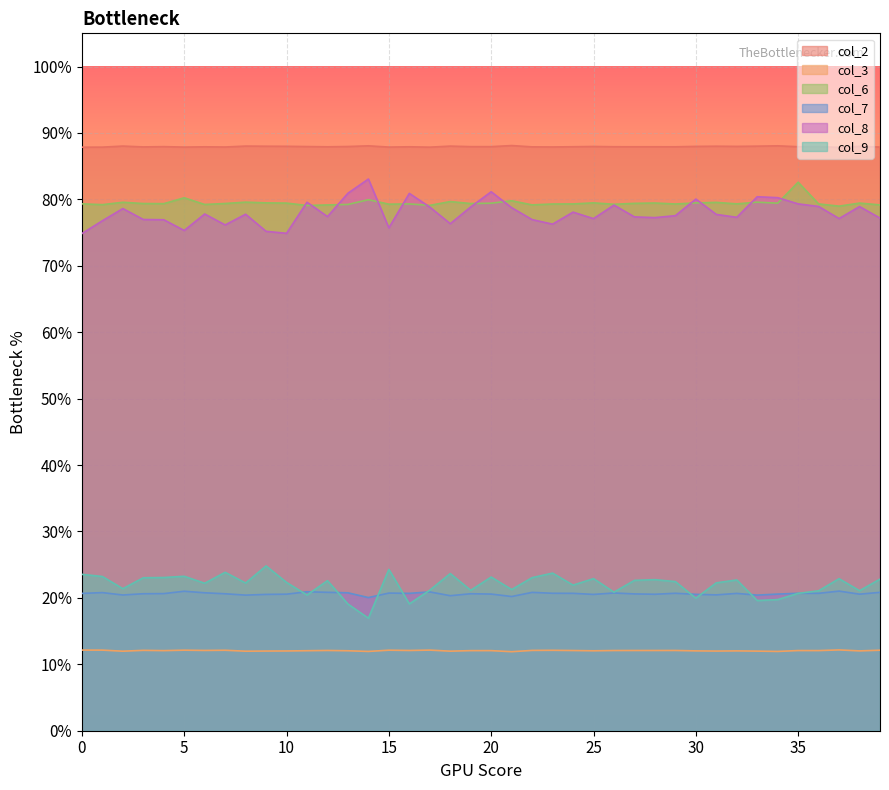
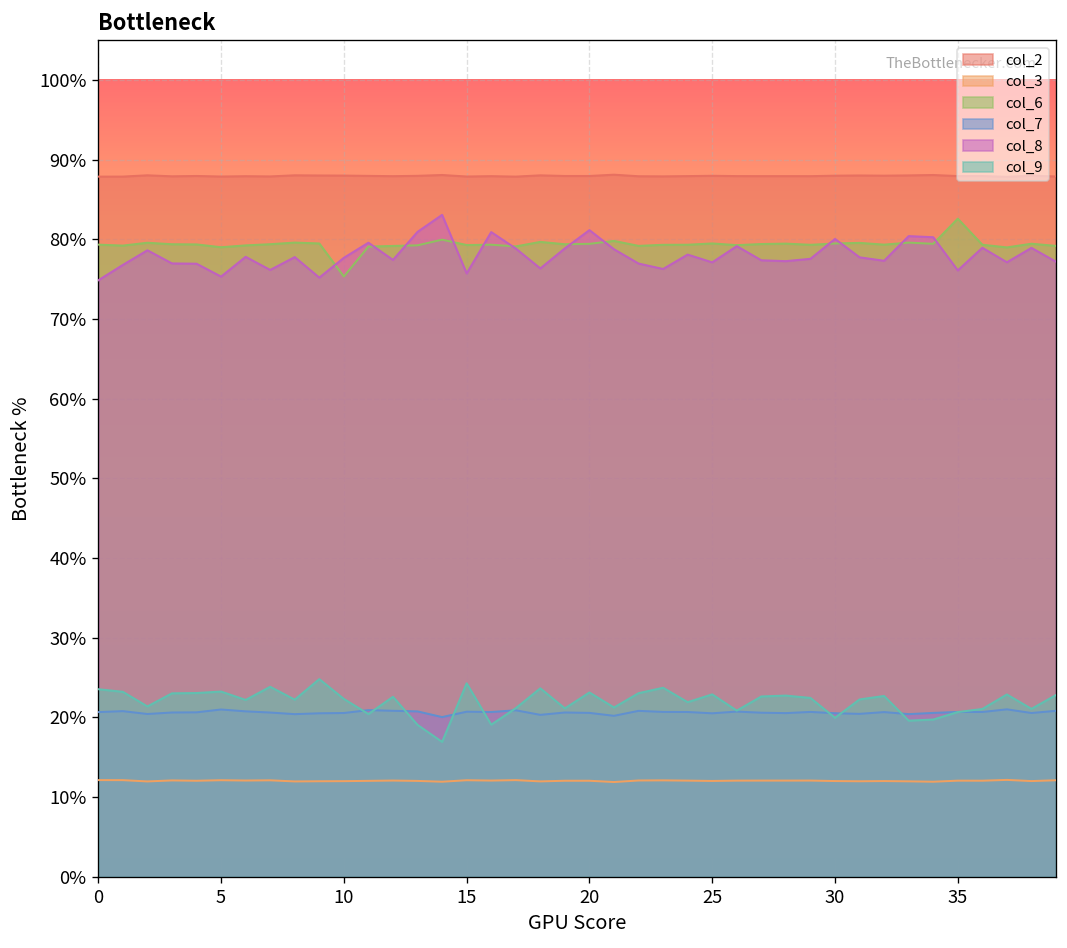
  {
    "col_6": {
      "0": "79%",
-     "5": "80%",
-     "10": "79%",
+     "5": "79%",
+     "10": "75%",
      "15": "79%",
      "20": "79%",
      "25": "79%",
      "30": "79%",
      "35": "83%"
    },
    "col_8": {
      "0": "75%",
      "5": "75%",
-     "10": "75%",
+     "10": "78%",
      "15": "76%",
      "20": "81%",
      "25": "77%",
      "30": "80%",
-     "35": "79%"
+     "35": "76%"
    }
  }
